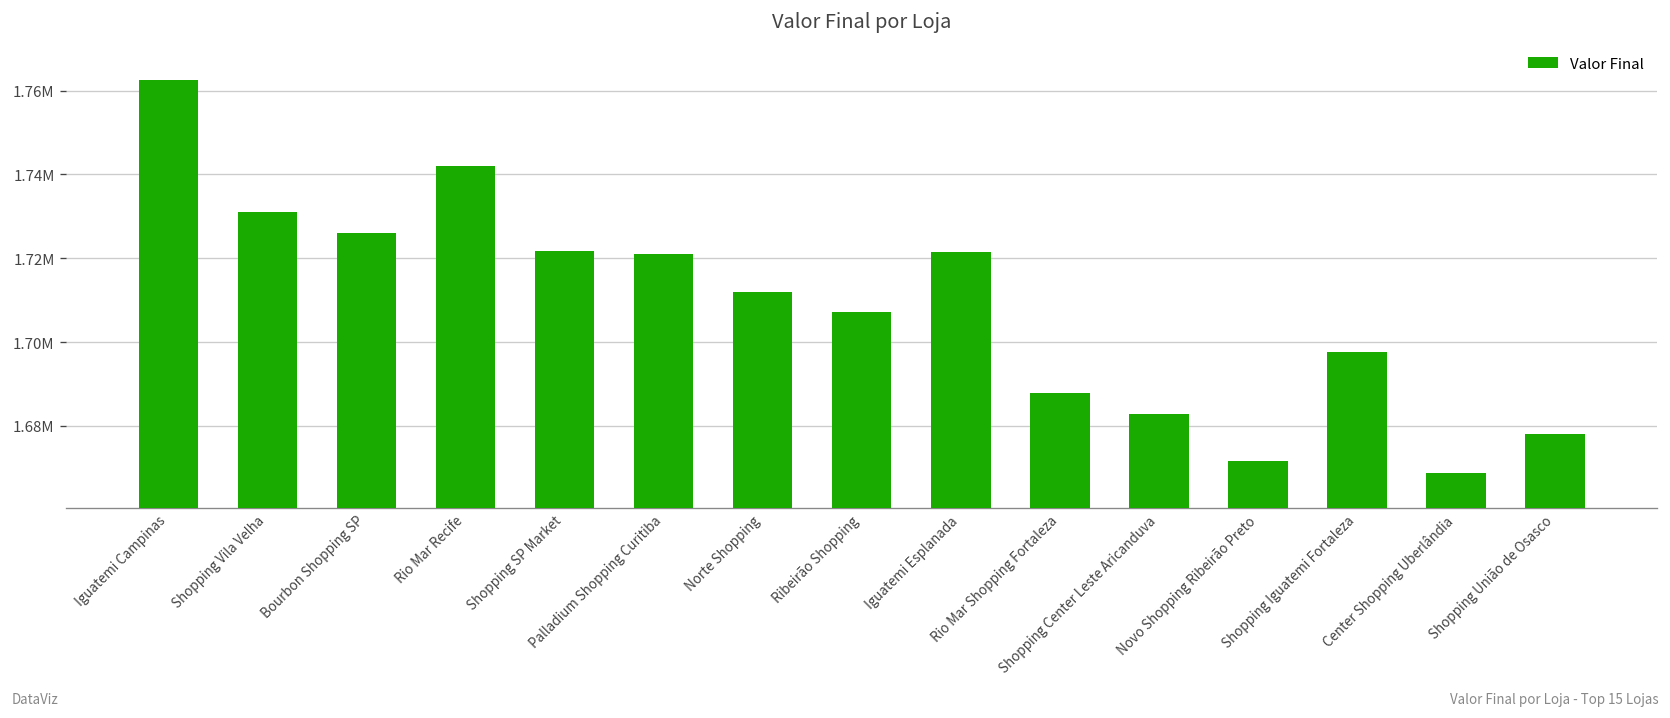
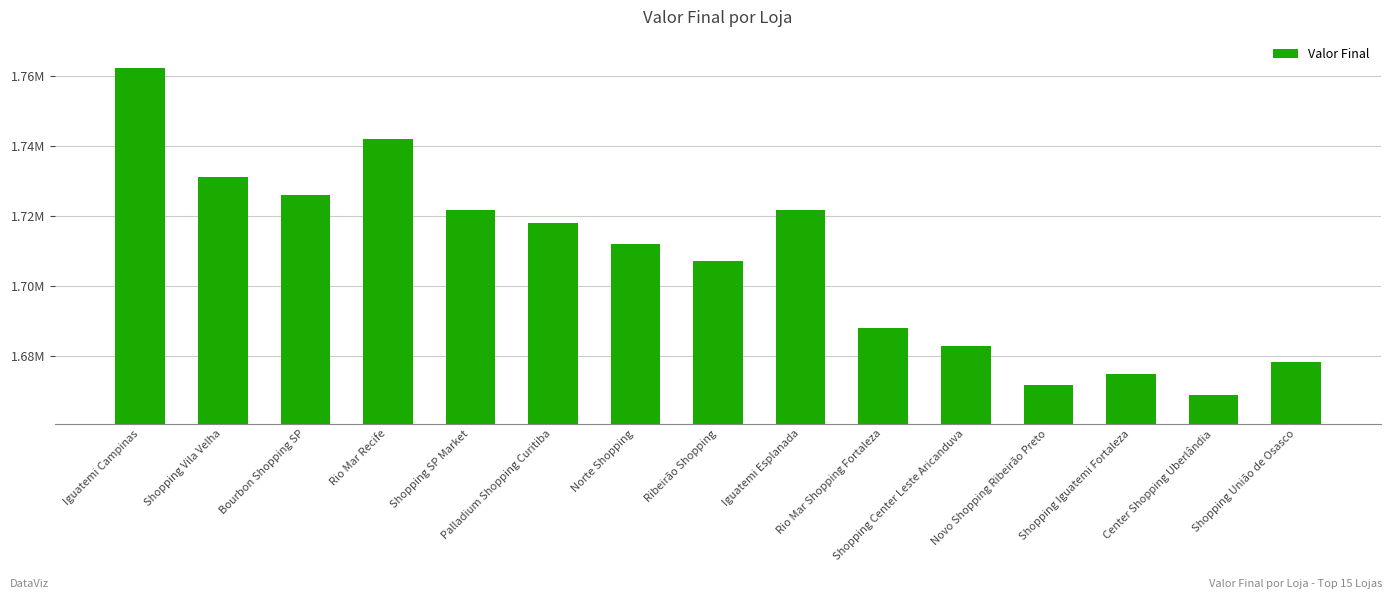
  {
    "Iguatemi Campinas": 1762000,
    "Shopping Vila Velha": 1731000,
    "Bourbon Shopping SP": 1726000,
    "Rio Mar Recife": 1742000,
    "Shopping SP Market": 1722000,
-   "Palladium Shopping Curitiba": 1721000,
+   "Palladium Shopping Curitiba": 1718000,
    "Norte Shopping": 1712000,
    "Ribeirão Shopping": 1707000,
    "Iguatemi Esplanada": 1722000,
    "Rio Mar Shopping Fortaleza": 1688000,
    "Shopping Center Leste Aricanduva": 1683000,
    "Novo Shopping Ribeirão Preto": 1672000,
-   "Shopping Iguatemi Fortaleza": 1698000,
+   "Shopping Iguatemi Fortaleza": 1675000,
    "Center Shopping Uberlândia": 1669000,
    "Shopping União de Osasco": 1678000
  }
